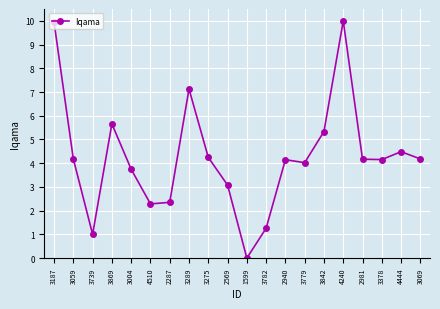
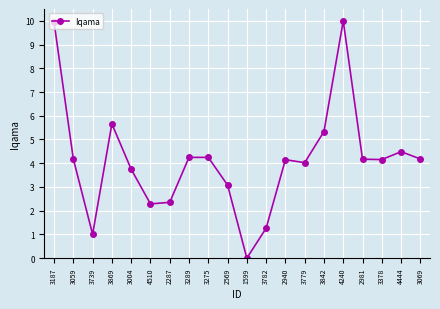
  {
    "3059": 4.2,
    "3739": 1.0,
    "3869": 5.7,
    "3004": 3.7,
    "4510": 2.3,
    "2287": 2.4,
-   "3289": 7.1,
+   "3289": 4.2,
    "3275": 4.2,
    "2569": 3.1,
    "1599": 0.0,
    "3782": 1.3,
    "2940": 4.1,
    "3779": 4.0,
    "3842": 5.3,
    "4240": 10.0,
    "2981": 4.2,
    "3378": 4.2,
    "4444": 4.5,
    "3069": 4.2
  }
